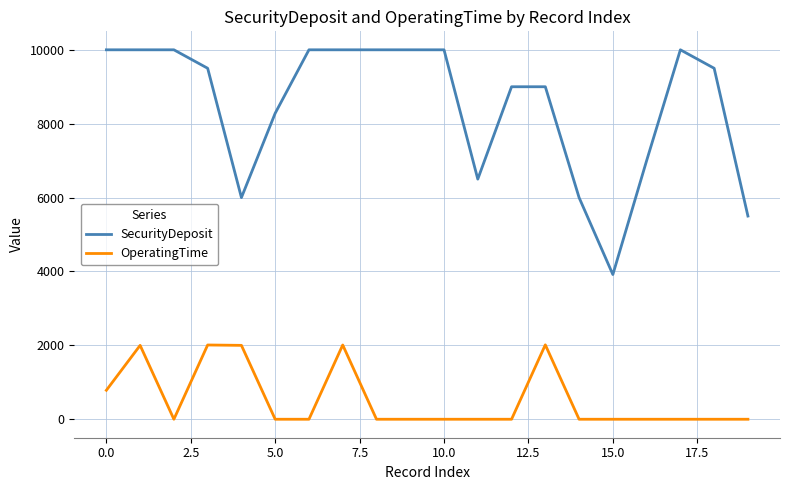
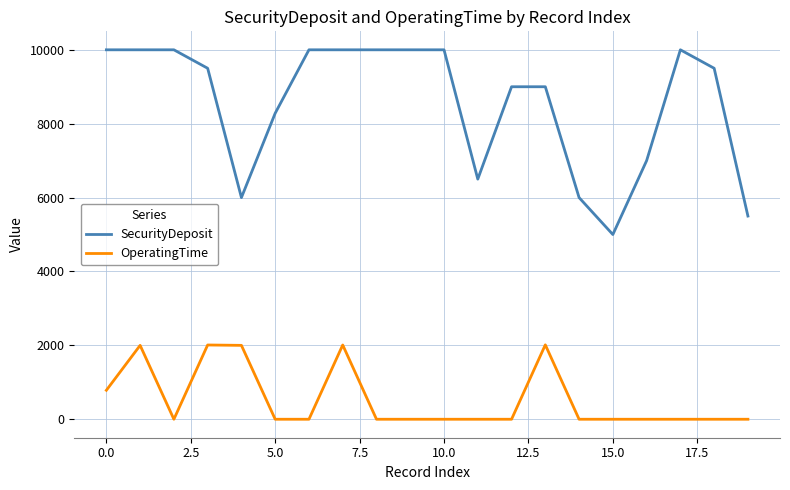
  {
    "SecurityDeposit": {
      "0.0": 10000,
      "5.0": 8300,
      "10.0": 10000,
-     "15.0": 3900
+     "15.0": 5000
    },
    "OperatingTime": {
      "0.0": 800,
      "5.0": 0,
      "10.0": 0,
      "15.0": 0
    }
  }
